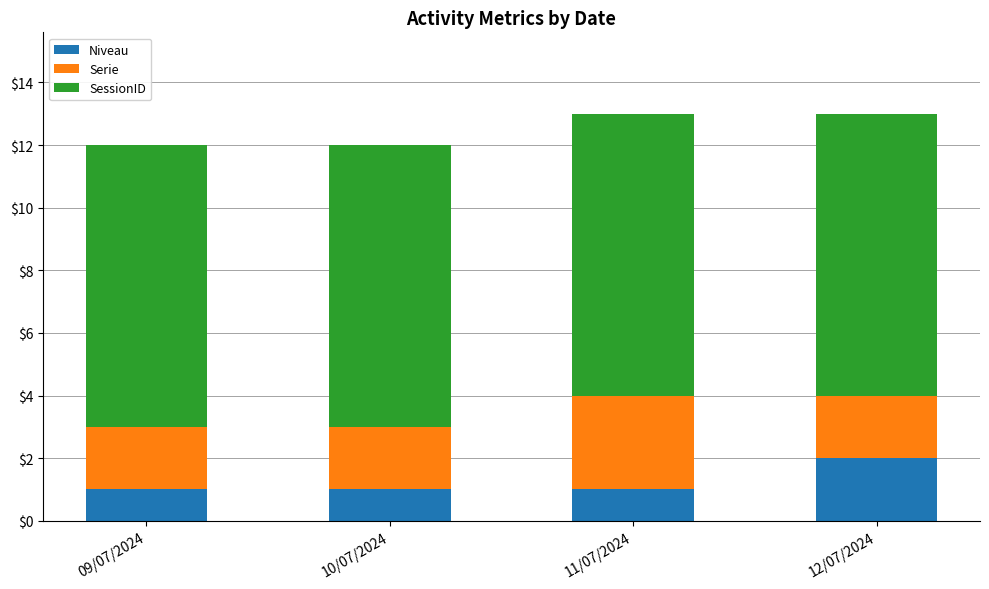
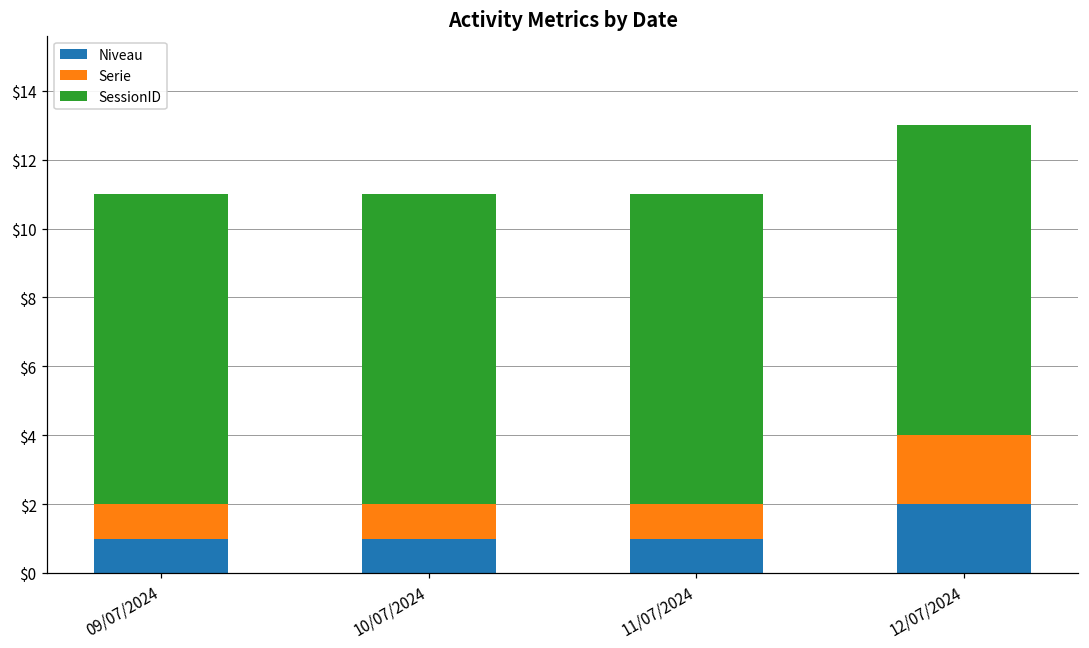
  {
    "Niveau": {
      "09/07/2024": "$1",
      "10/07/2024": "$1",
      "11/07/2024": "$1",
      "12/07/2024": "$2"
    },
    "Serie": {
-     "09/07/2024": "$2",
-     "10/07/2024": "$2",
-     "11/07/2024": "$3",
+     "09/07/2024": "$1",
+     "10/07/2024": "$1",
+     "11/07/2024": "$1",
      "12/07/2024": "$2"
    },
    "SessionID": {
      "09/07/2024": "$9",
      "10/07/2024": "$9",
      "11/07/2024": "$9",
      "12/07/2024": "$9"
    }
  }
